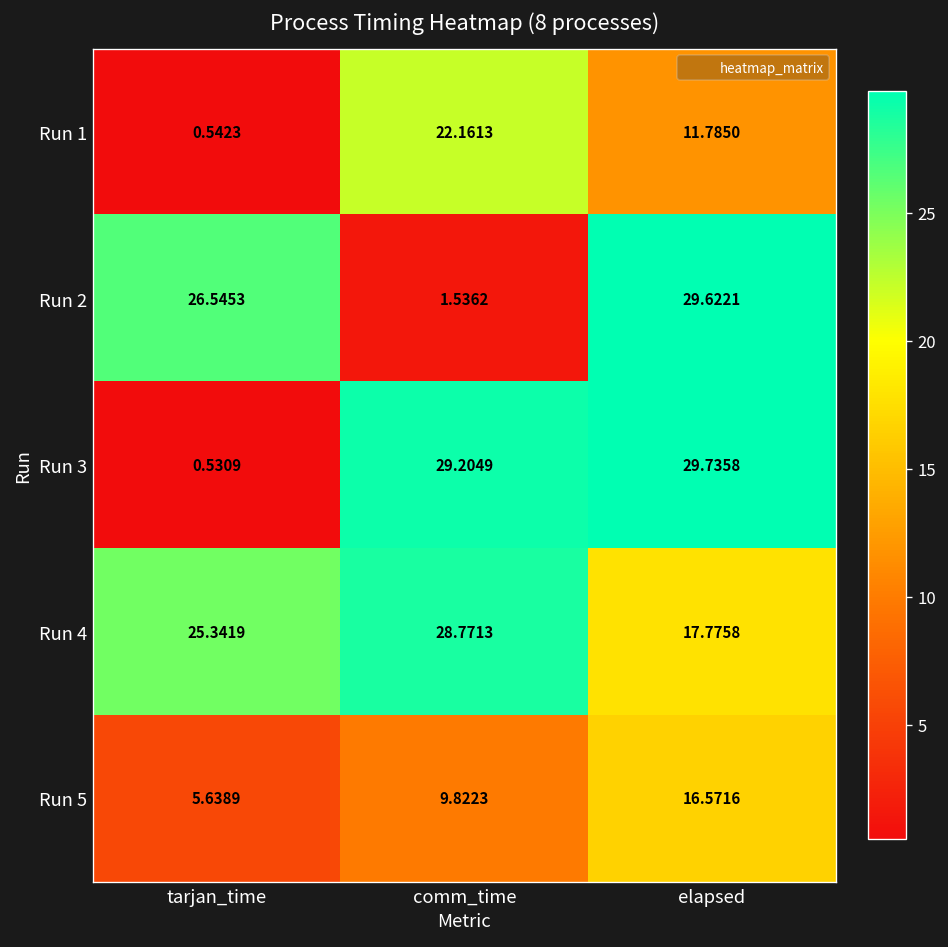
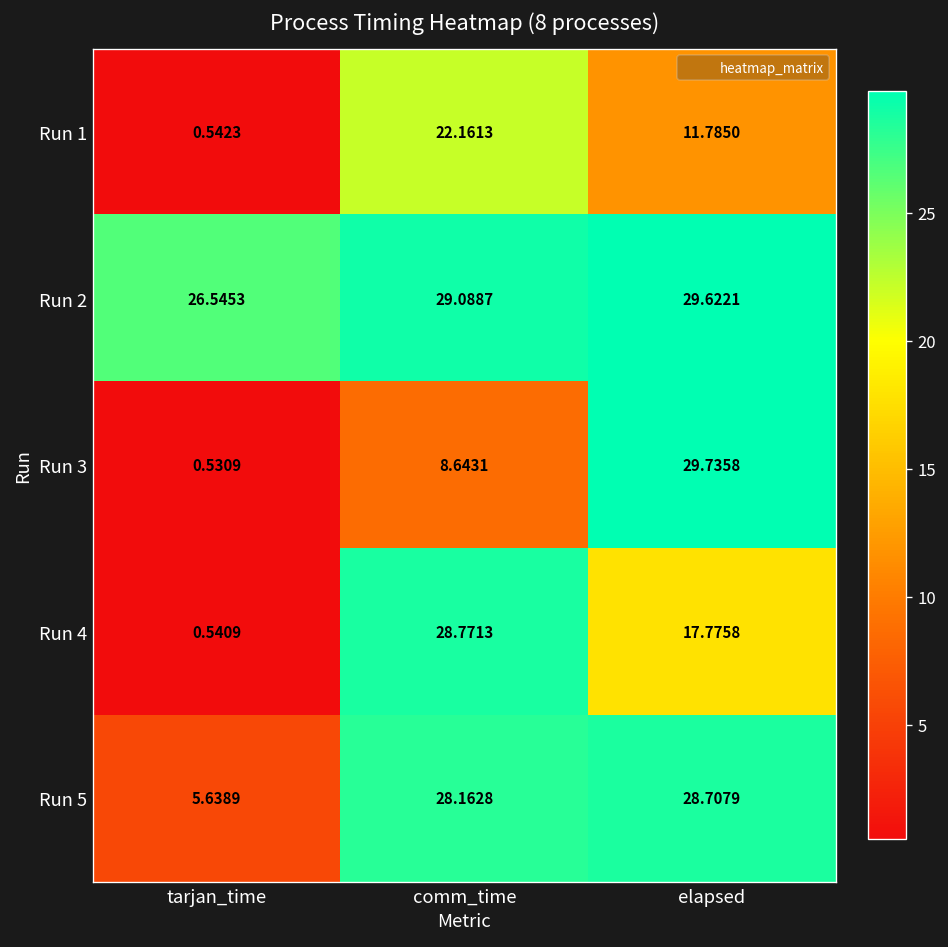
  {
    "Run 1": {
      "tarjan_time": 0.5423,
      "comm_time": 22.1613,
      "elapsed": 11.7850
    },
    "Run 2": {
      "tarjan_time": 26.5453,
-     "comm_time": 1.5362,
+     "comm_time": 29.0887,
      "elapsed": 29.6221
    },
    "Run 3": {
      "tarjan_time": 0.5309,
-     "comm_time": 29.2049,
+     "comm_time": 8.6431,
      "elapsed": 29.7358
    },
    "Run 4": {
-     "tarjan_time": 25.3419,
+     "tarjan_time": 0.5409,
      "comm_time": 28.7713,
      "elapsed": 17.7758
    },
    "Run 5": {
      "tarjan_time": 5.6389,
-     "comm_time": 9.8223,
-     "elapsed": 16.5716
+     "comm_time": 28.1628,
+     "elapsed": 28.7079
    }
  }
